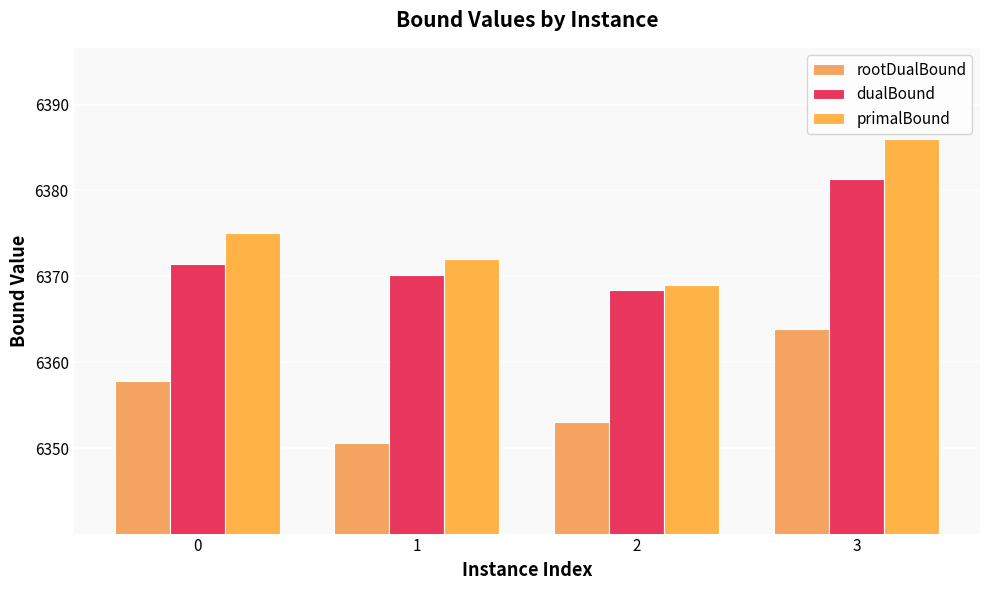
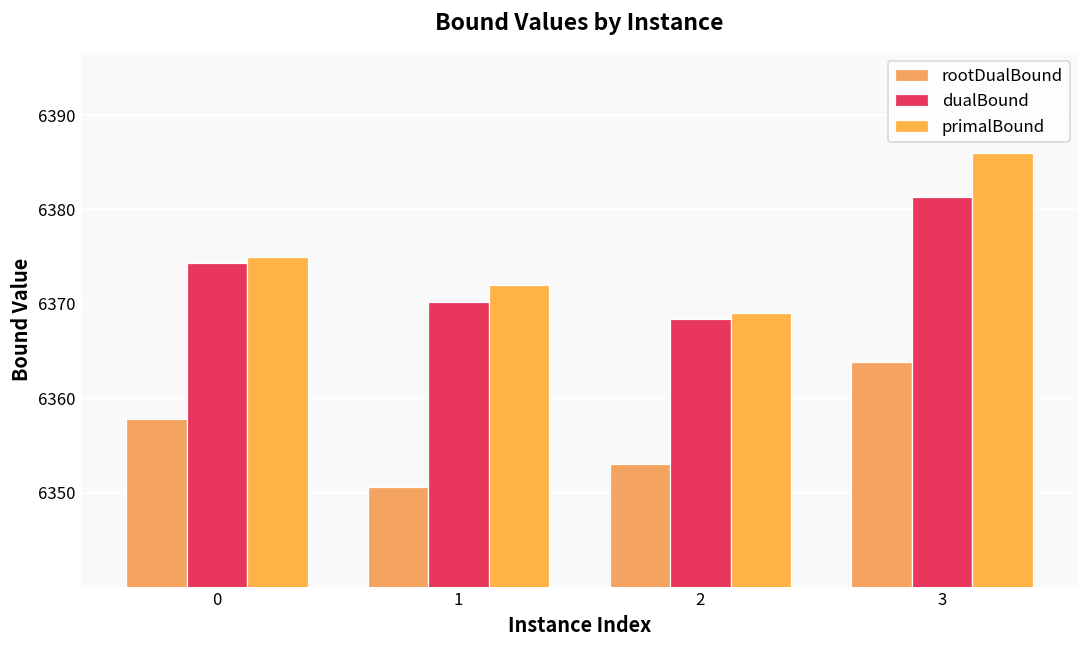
  {
    "dualBound": {
-     "0": 6371,
+     "0": 6374,
      "1": 6370,
      "2": 6368,
      "3": 6381
    }
  }
